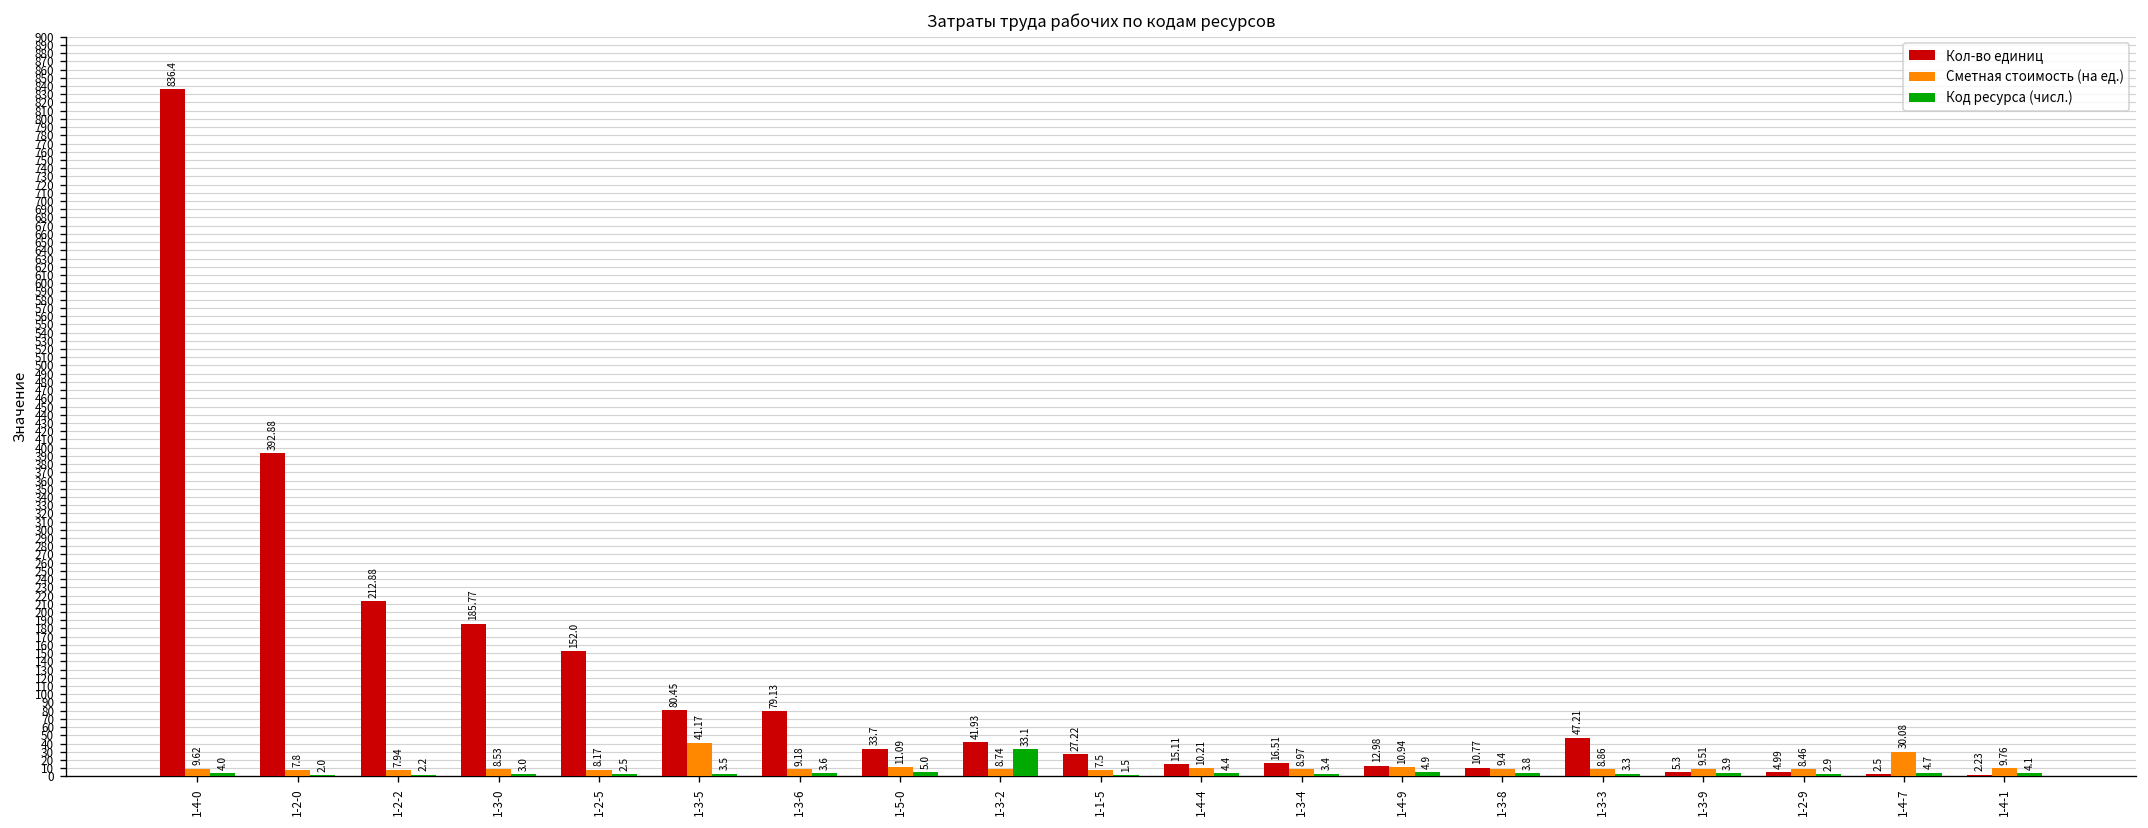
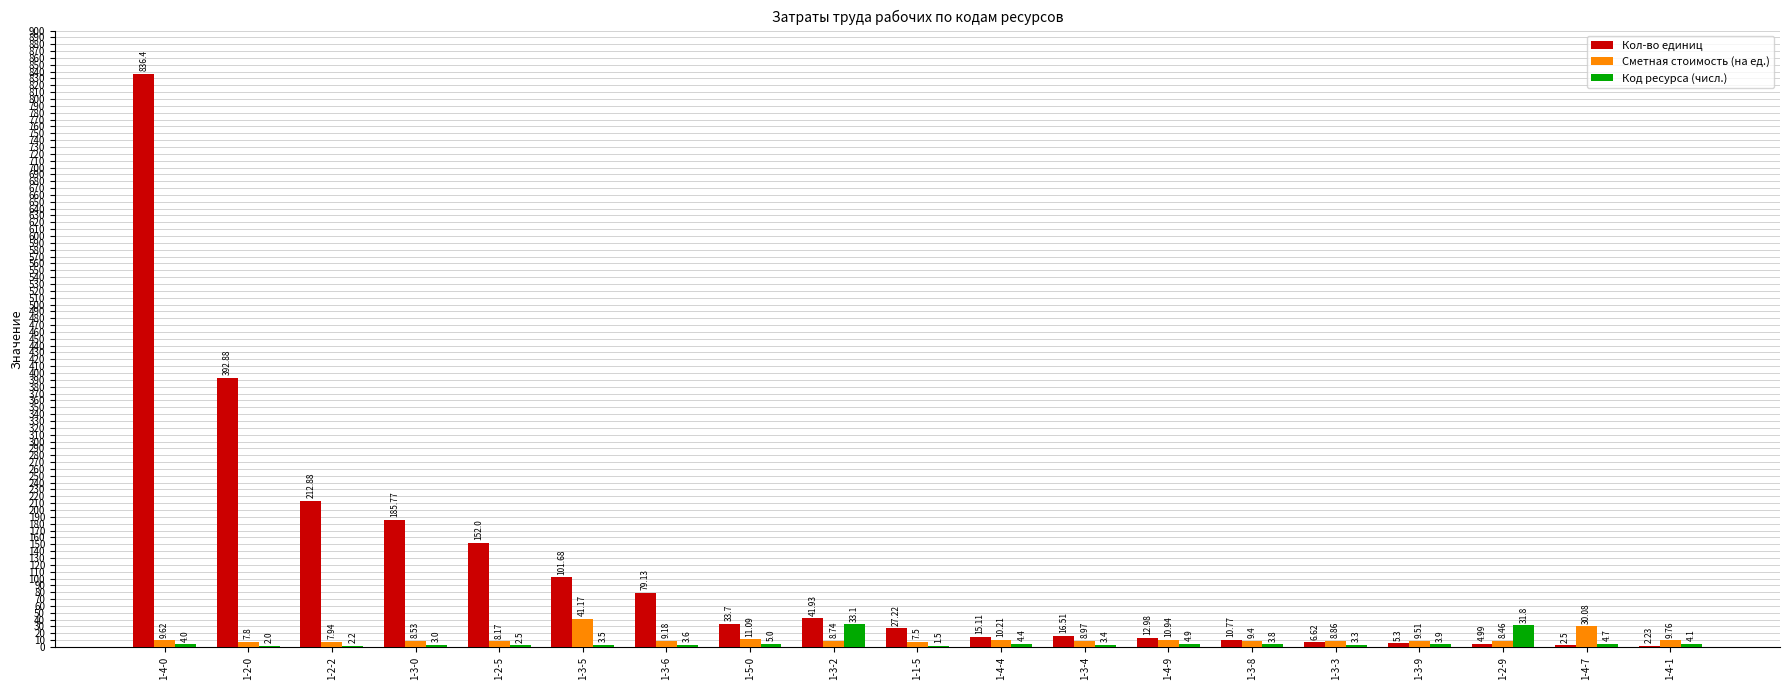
  {
    "Кол-во единиц": {
      "1-4-0": 836.4,
      "1-2-0": 392.88,
      "1-2-2": 212.88,
      "1-3-0": 185.77,
      "1-2-5": 152.0,
-     "1-3-5": 80.45,
+     "1-3-5": 101.68,
      "1-3-6": 79.13,
      "1-5-0": 33.7,
      "1-3-2": 41.93,
      "1-1-5": 27.22,
      "1-4-4": 15.11,
      "1-3-4": 16.51,
      "1-4-9": 12.98,
      "1-3-8": 10.77,
-     "1-3-3": 47.21,
+     "1-3-3": 6.62,
      "1-3-9": 5.3,
      "1-2-9": 4.99,
      "1-4-7": 2.5,
      "1-4-1": 2.23
    },
    "Сметная стоимость (на ед.)": {
      "1-4-0": 9.62,
      "1-2-0": 7.8,
      "1-2-2": 7.94,
      "1-3-0": 8.53,
      "1-2-5": 8.17,
      "1-3-5": 41.17,
      "1-3-6": 9.18,
      "1-5-0": 11.09,
      "1-3-2": 8.74,
      "1-1-5": 7.5,
      "1-4-4": 10.21,
      "1-3-4": 8.97,
      "1-4-9": 10.94,
      "1-3-8": 9.4,
      "1-3-3": 8.86,
      "1-3-9": 9.51,
      "1-2-9": 8.46,
      "1-4-7": 30.08,
      "1-4-1": 9.76
    },
    "Код ресурса (числ.)": {
      "1-4-0": 4.0,
      "1-2-0": 2.0,
      "1-2-2": 2.2,
      "1-3-0": 3.0,
      "1-2-5": 2.5,
      "1-3-5": 3.5,
      "1-3-6": 3.6,
      "1-5-0": 5.0,
      "1-3-2": 33.1,
      "1-1-5": 1.5,
      "1-4-4": 4.4,
      "1-3-4": 3.4,
      "1-4-9": 4.9,
      "1-3-8": 3.8,
      "1-3-3": 3.3,
      "1-3-9": 3.9,
-     "1-2-9": 2.9,
+     "1-2-9": 31.8,
      "1-4-7": 4.7,
      "1-4-1": 4.1
    }
  }
